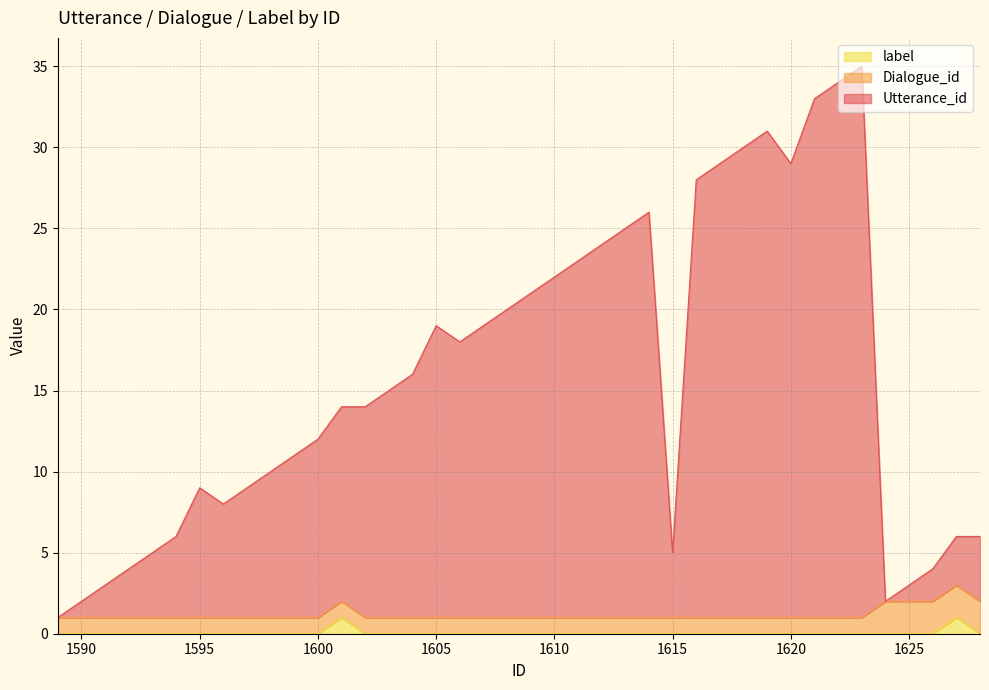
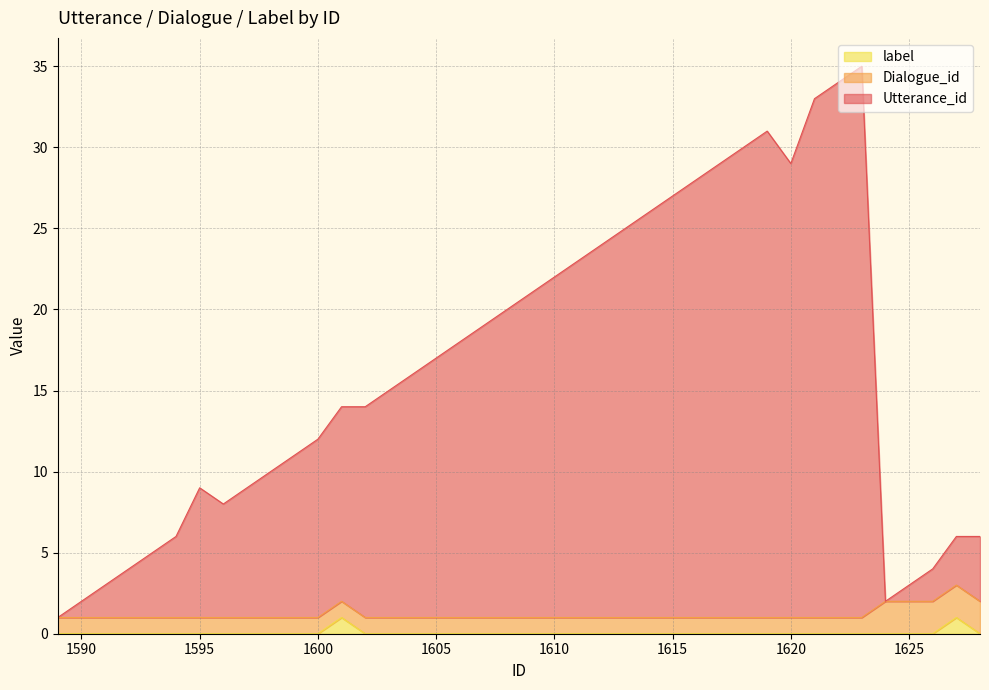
  {
    "Utterance_id": {
      "1590": 1,
      "1595": 8,
      "1600": 11,
-     "1605": 18,
+     "1605": 16,
      "1610": 21,
-     "1615": 4,
+     "1615": 26,
      "1620": 28,
      "1625": 1
    }
  }
